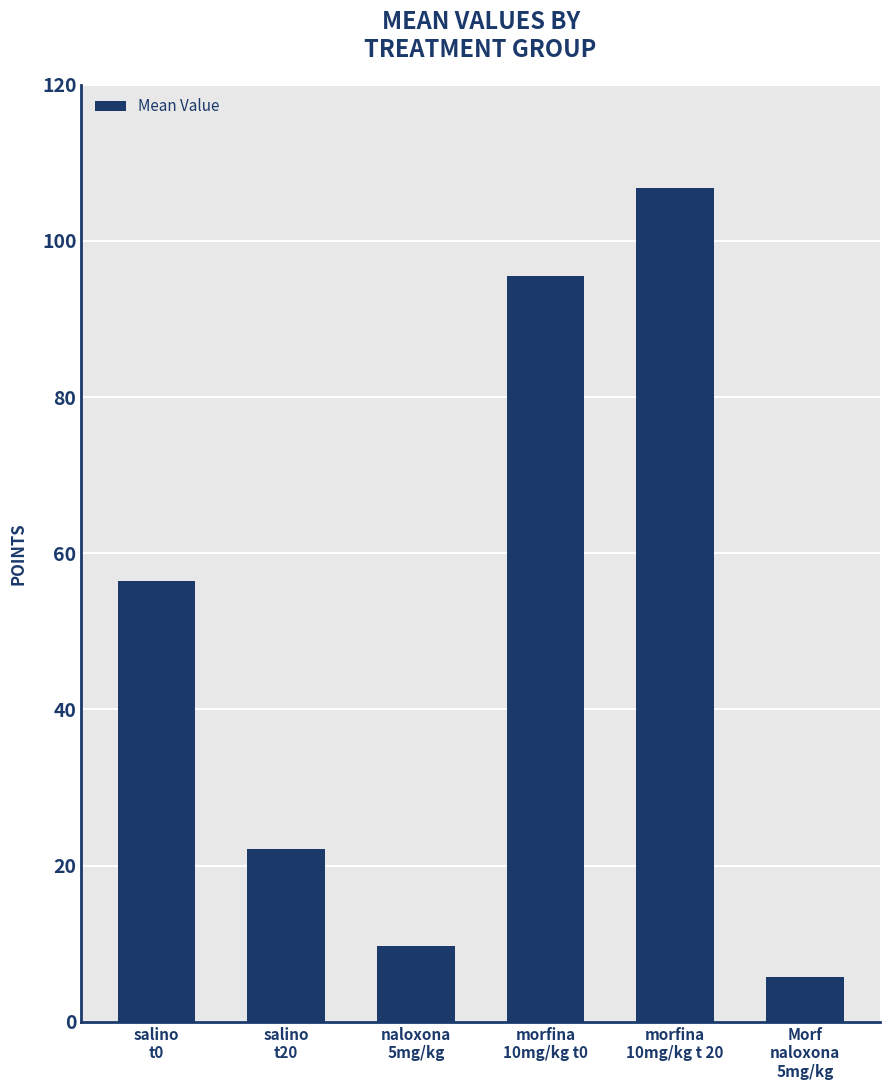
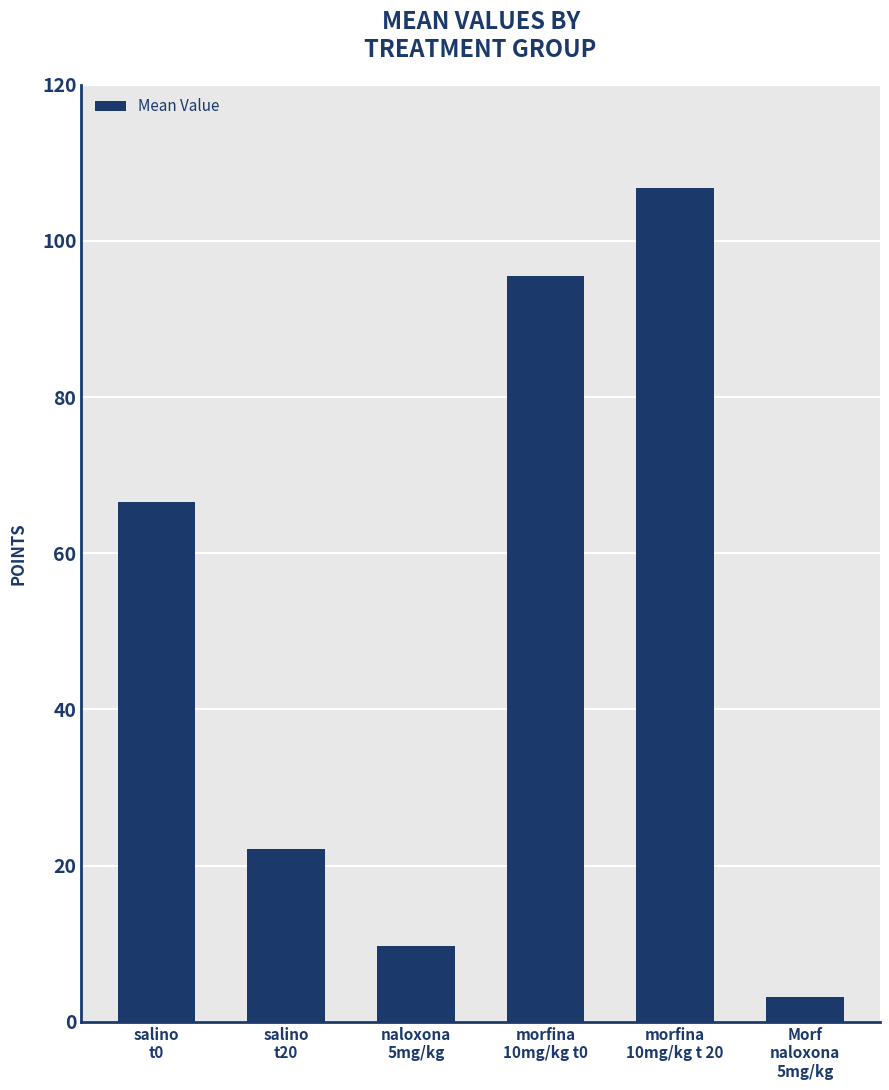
  {
-   "salino t0": 56,
+   "salino t0": 67,
    "salino t20": 22,
    "naloxona 5mg/kg": 10,
    "morfina 10mg/kg t0": 96,
    "morfina 10mg/kg t 20": 107,
-   "Morf naloxona 5mg/kg": 6
+   "Morf naloxona 5mg/kg": 3
  }
